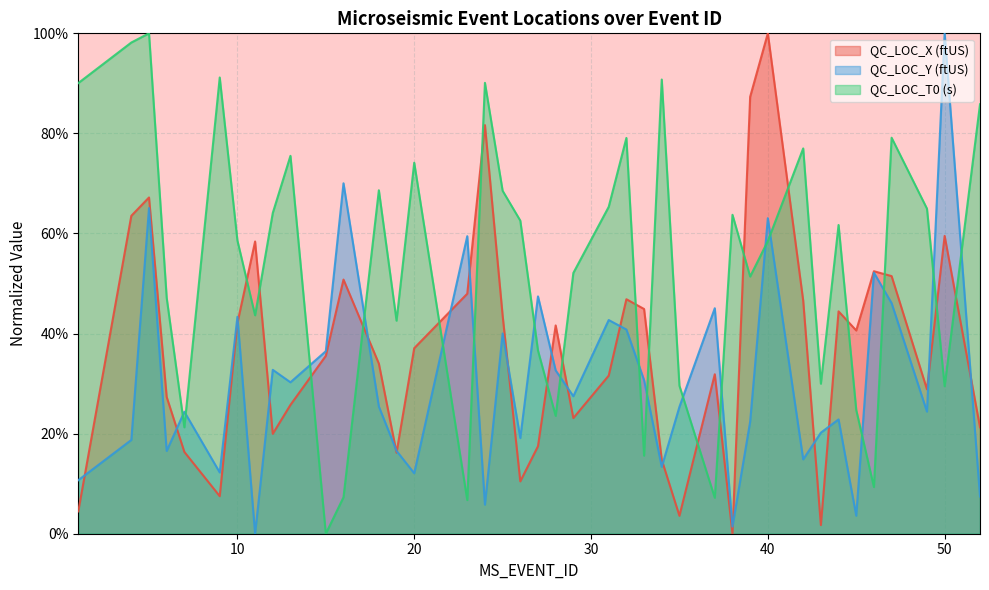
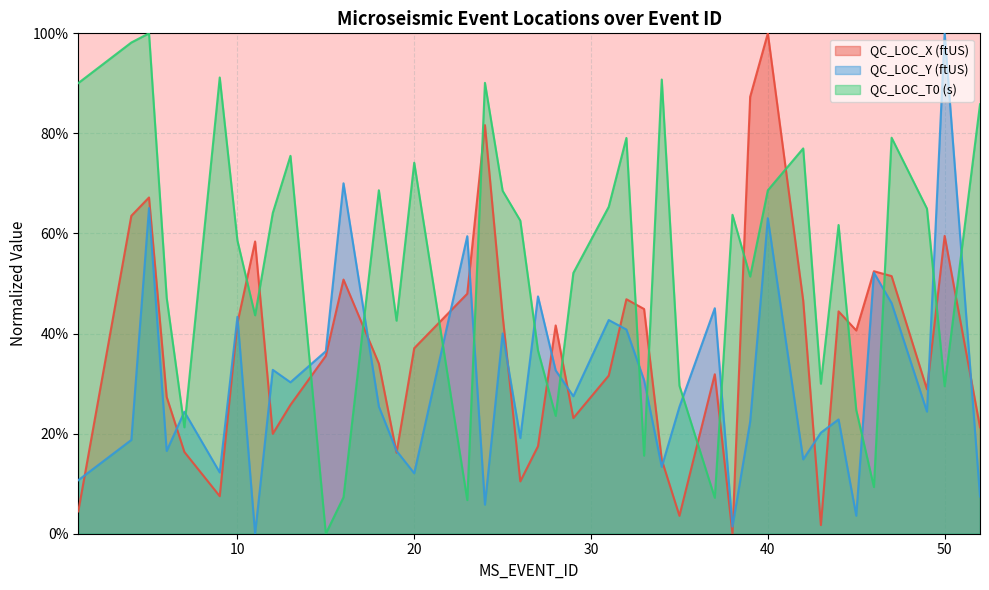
  {
    "QC_LOC_X (ftUS)": {
      "10": "42%",
      "20": "37%",
      "40": "100%",
      "50": "60%"
    },
    "QC_LOC_Y (ftUS)": {
      "10": "43%",
      "20": "12%",
      "40": "63%",
      "50": "100%"
    },
    "QC_LOC_T0 (s)": {
      "10": "59%",
      "20": "74%",
-     "40": "58%",
+     "40": "69%",
      "50": "29%"
    }
  }
